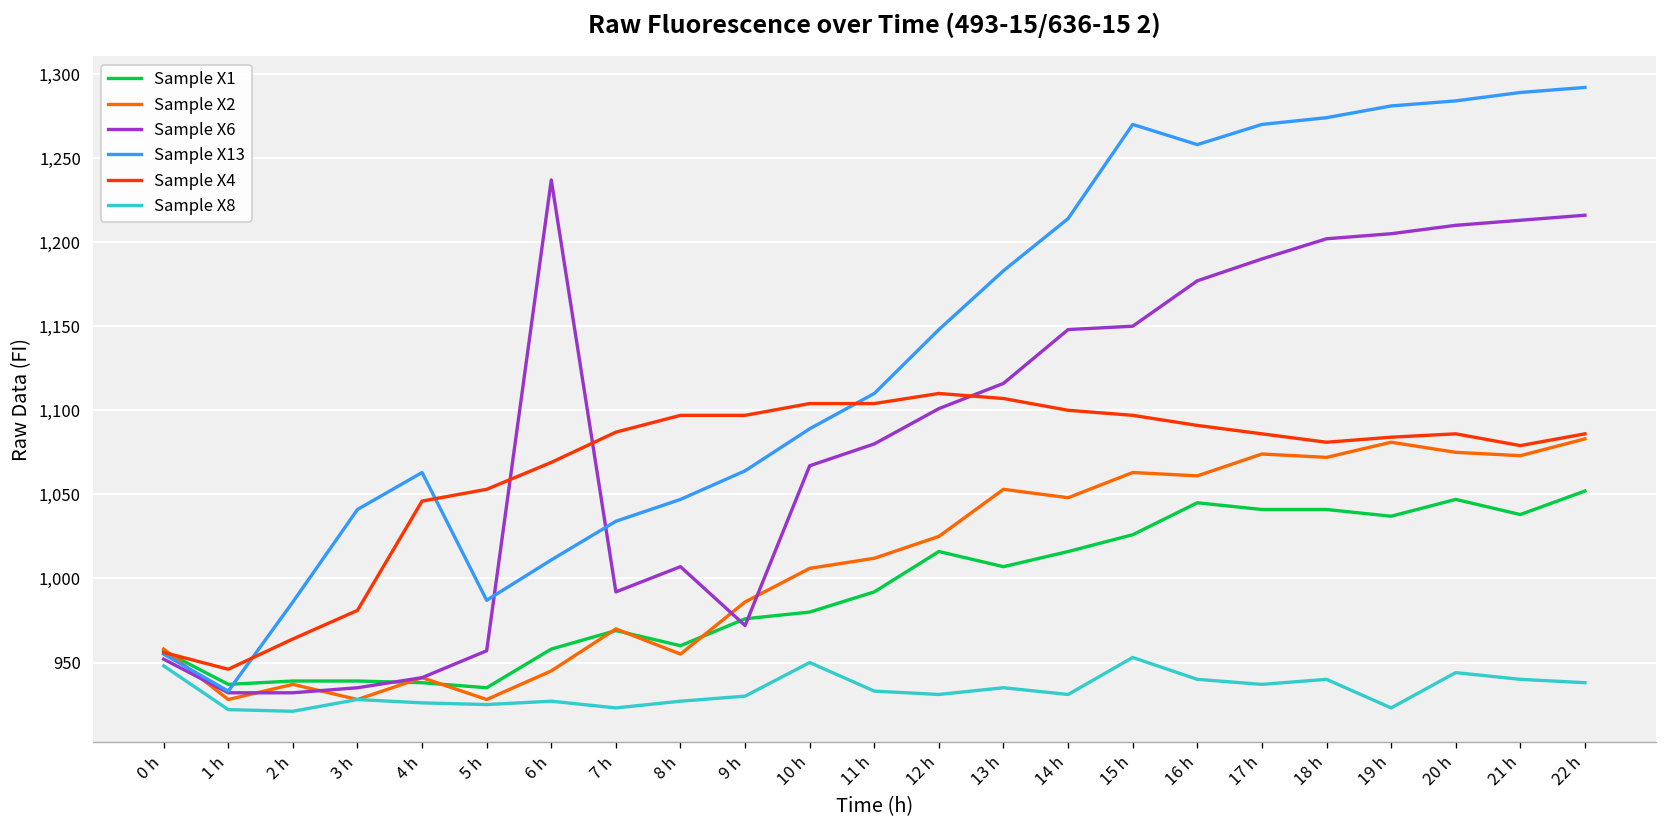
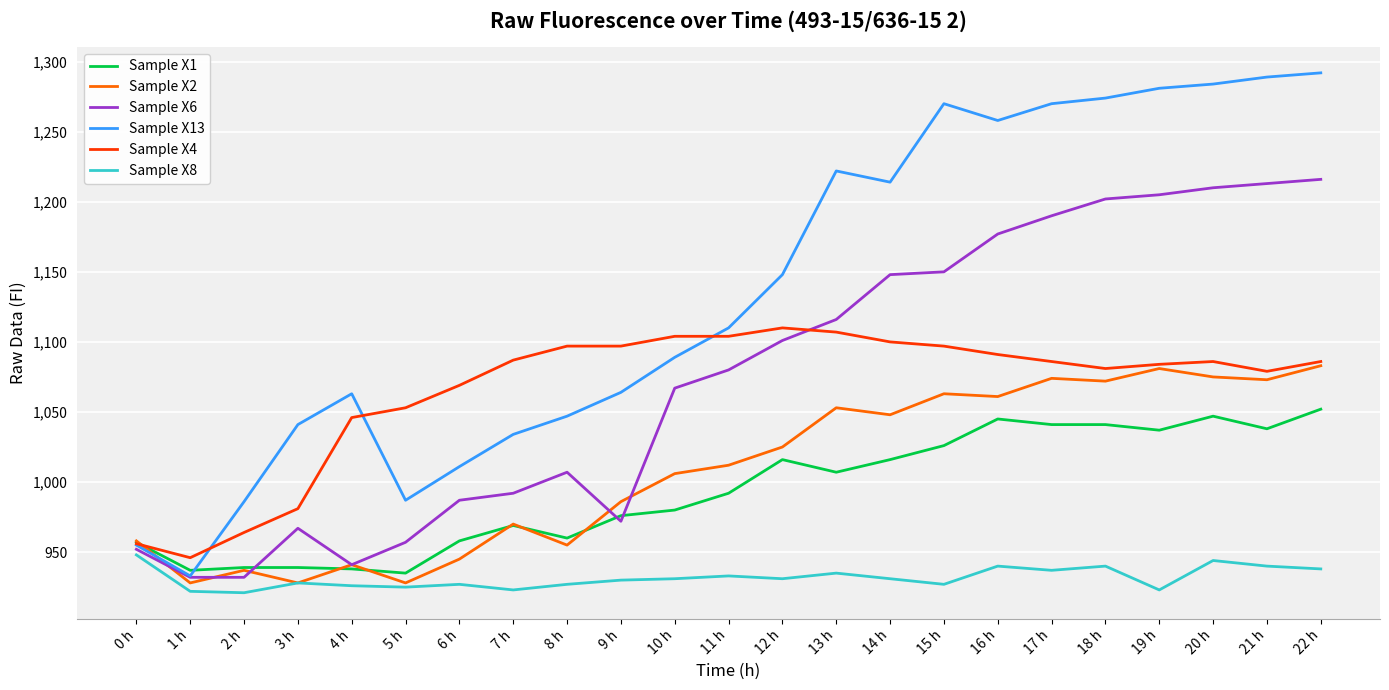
  {
    "Sample X1": {
      "1 h": "937",
      "2 h": "939",
      "3 h": "939",
      "4 h": "938",
      "5 h": "935",
      "6 h": "958",
      "8 h": "960",
      "9 h": "976",
      "10 h": "980",
      "11 h": "992",
      "12 h": "1,016",
      "13 h": "1,007",
      "14 h": "1,016",
      "15 h": "1,026",
      "16 h": "1,045",
      "17 h": "1,041",
      "18 h": "1,041",
      "19 h": "1,037",
      "20 h": "1,047",
      "21 h": "1,038",
      "22 h": "1,052"
    },
    "Sample X6": {
      "0 h": "952",
      "2 h": "932",
-     "3 h": "935",
+     "3 h": "967",
      "5 h": "957",
-     "6 h": "1,237",
+     "6 h": "987",
      "7 h": "992",
      "8 h": "1,007",
      "9 h": "972",
      "10 h": "1,067",
      "11 h": "1,080",
      "12 h": "1,101",
      "13 h": "1,116",
      "14 h": "1,148",
      "15 h": "1,150",
      "16 h": "1,177",
      "17 h": "1,190",
      "18 h": "1,202",
      "19 h": "1,205",
      "20 h": "1,210",
      "21 h": "1,213",
      "22 h": "1,216"
    },
    "Sample X13": {
      "2 h": "986",
      "3 h": "1,041",
      "4 h": "1,063",
      "5 h": "987",
      "6 h": "1,011",
      "7 h": "1,034",
      "8 h": "1,047",
      "9 h": "1,064",
      "10 h": "1,089",
      "11 h": "1,110",
      "12 h": "1,148",
-     "13 h": "1,183",
+     "13 h": "1,222",
      "14 h": "1,214",
      "15 h": "1,270",
      "16 h": "1,258",
      "17 h": "1,270",
      "18 h": "1,274",
      "19 h": "1,281",
      "20 h": "1,284",
      "21 h": "1,289",
      "22 h": "1,292"
    },
    "Sample X8": {
      "0 h": "948",
      "1 h": "922",
      "2 h": "921",
      "4 h": "926",
      "5 h": "925",
      "6 h": "927",
      "7 h": "923",
      "8 h": "927",
      "9 h": "930",
-     "10 h": "950",
+     "10 h": "931",
      "11 h": "933",
      "12 h": "931",
      "13 h": "935",
      "14 h": "931",
-     "15 h": "953",
+     "15 h": "927",
      "16 h": "940",
      "17 h": "937",
      "18 h": "940",
      "19 h": "923",
      "20 h": "944",
      "21 h": "940",
      "22 h": "938"
    }
  }
